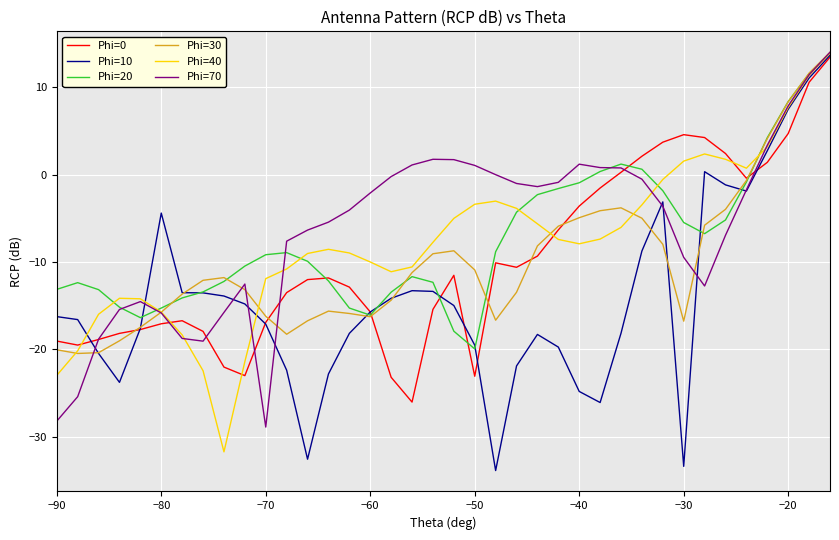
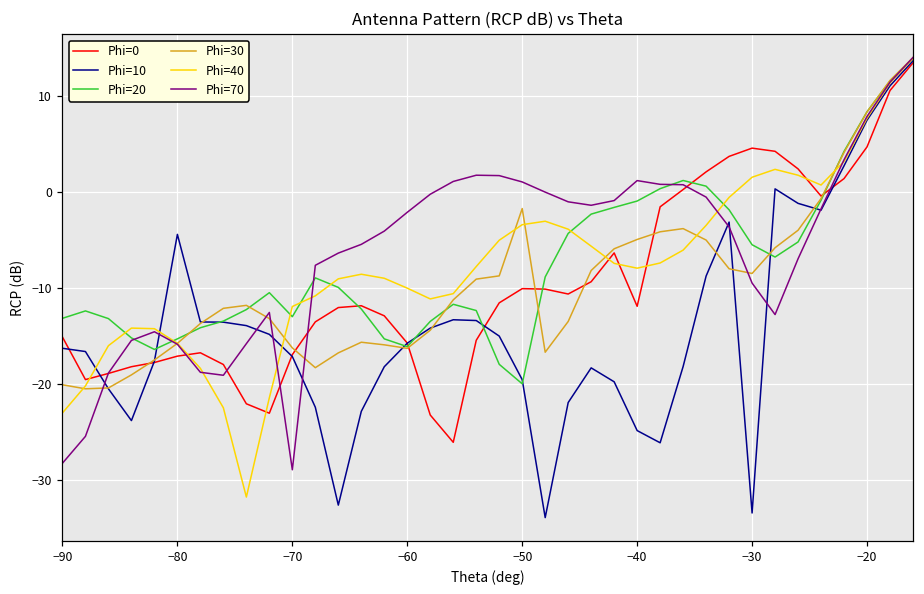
  {
    "Phi=0": {
-     "−90": -19,
+     "−90": -15,
      "−80": -17,
-     "−50": -23,
-     "−40": -4,
+     "−50": -10,
+     "−40": -12,
      "−30": 5,
      "−20": 5
    },
    "Phi=10": {
      "−90": -16,
      "−80": -4,
      "−50": -20,
      "−40": -25,
      "−30": -33
    },
    "Phi=20": {
      "−90": -13,
      "−80": -15,
-     "−70": -9,
+     "−70": -13,
      "−50": -20,
      "−40": -1,
      "−30": -5
    },
    "Phi=30": {
      "−90": -20,
      "−70": -16,
-     "−50": -11,
+     "−50": -2,
      "−40": -5,
-     "−30": -17
+     "−30": -8
    },
    "Phi=40": {
      "−90": -23,
      "−70": -12,
      "−60": -10,
      "−50": -3,
      "−40": -8,
      "−30": 2
    },
    "Phi=70": {
      "−90": -28,
      "−70": -29,
      "−60": -2,
      "−50": 1,
      "−40": 1,
      "−30": -9
    }
  }
